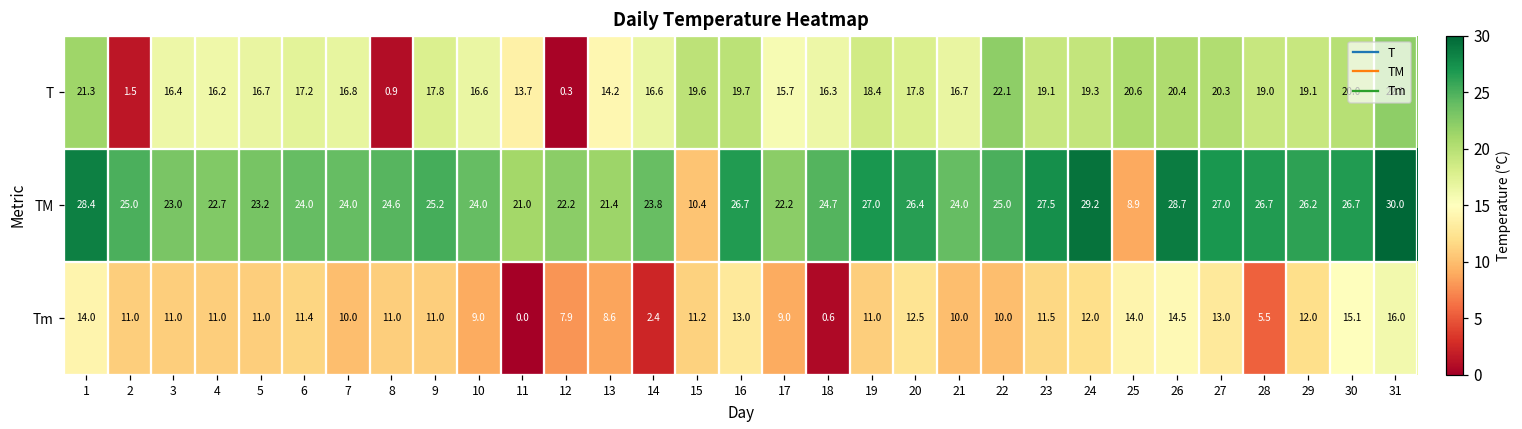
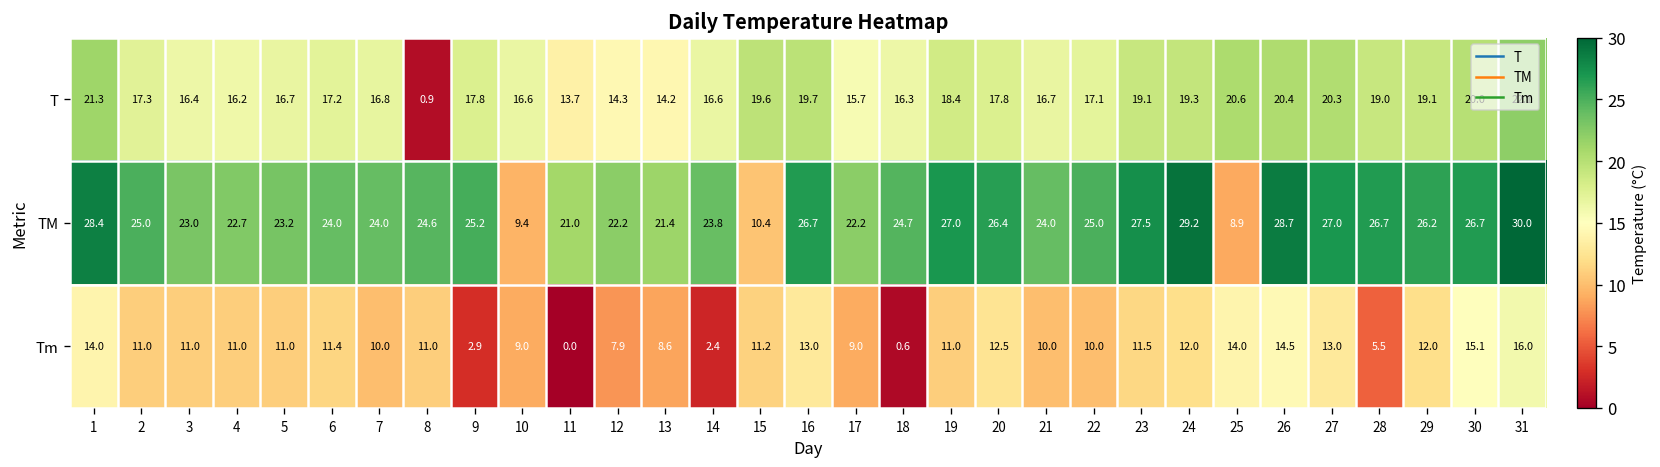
  {
    "T": {
      "1": 21.3,
-     "2": 1.5,
+     "2": 17.3,
      "3": 16.4,
      "4": 16.2,
      "5": 16.7,
      "6": 17.2,
      "7": 16.8,
      "8": 0.9,
      "9": 17.8,
      "10": 16.6,
      "11": 13.7,
-     "12": 0.3,
+     "12": 14.3,
      "13": 14.2,
      "14": 16.6,
      "15": 19.6,
      "16": 19.7,
      "17": 15.7,
      "18": 16.3,
      "19": 18.4,
      "20": 17.8,
      "21": 16.7,
-     "22": 22.1,
+     "22": 17.1,
      "23": 19.1,
      "24": 19.3,
      "25": 20.6,
      "26": 20.4,
      "27": 20.3,
      "28": 19.0,
      "29": 19.1
    },
    "TM": {
      "1": 28.4,
      "2": 25.0,
      "3": 23.0,
      "4": 22.7,
      "5": 23.2,
      "6": 24.0,
      "7": 24.0,
      "8": 24.6,
      "9": 25.2,
-     "10": 24.0,
+     "10": 9.4,
      "11": 21.0,
      "12": 22.2,
      "13": 21.4,
      "14": 23.8,
      "15": 10.4,
      "16": 26.7,
      "17": 22.2,
      "18": 24.7,
      "19": 27.0,
      "20": 26.4,
      "21": 24.0,
      "22": 25.0,
      "23": 27.5,
      "24": 29.2,
      "25": 8.9,
      "26": 28.7,
      "27": 27.0,
      "28": 26.7,
      "29": 26.2,
      "30": 26.7,
      "31": 30.0
    },
    "Tm": {
      "1": 14.0,
      "2": 11.0,
      "3": 11.0,
      "4": 11.0,
      "5": 11.0,
      "6": 11.4,
      "7": 10.0,
      "8": 11.0,
-     "9": 11.0,
+     "9": 2.9,
      "10": 9.0,
      "11": 0.0,
      "12": 7.9,
      "13": 8.6,
      "14": 2.4,
      "15": 11.2,
      "16": 13.0,
      "17": 9.0,
      "18": 0.6,
      "19": 11.0,
      "20": 12.5,
      "21": 10.0,
      "22": 10.0,
      "23": 11.5,
      "24": 12.0,
      "25": 14.0,
      "26": 14.5,
      "27": 13.0,
      "28": 5.5,
      "29": 12.0,
      "30": 15.1,
      "31": 16.0
    }
  }
